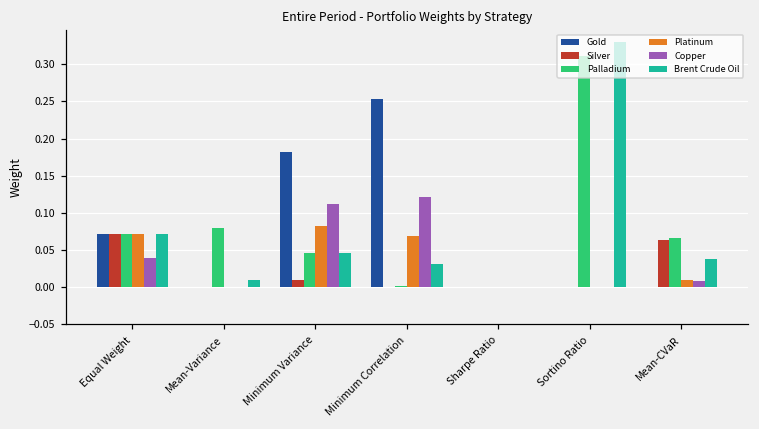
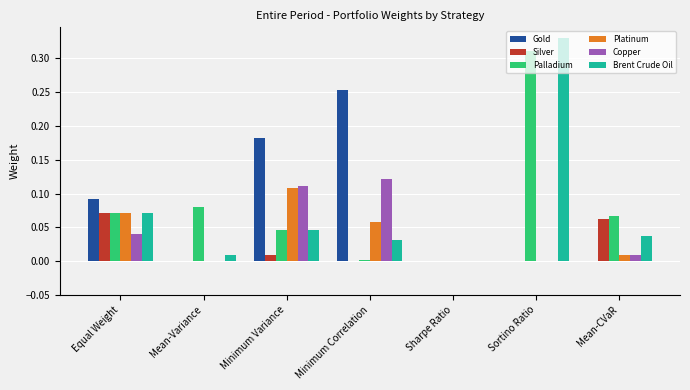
  {
    "Gold": {
-     "Equal Weight": 0.07,
+     "Equal Weight": 0.09,
      "Minimum Variance": 0.18,
      "Minimum Correlation": 0.25
    },
    "Silver": {
      "Equal Weight": 0.07,
      "Minimum Variance": 0.01,
      "Mean-CVaR": 0.06
    },
    "Platinum": {
      "Equal Weight": 0.07,
-     "Minimum Variance": 0.08,
-     "Minimum Correlation": 0.07,
+     "Minimum Variance": 0.11,
+     "Minimum Correlation": 0.06,
      "Mean-CVaR": 0.01
    },
    "Copper": {
      "Equal Weight": 0.04,
      "Minimum Variance": 0.11,
      "Minimum Correlation": 0.12,
      "Mean-CVaR": 0.01
    }
  }
